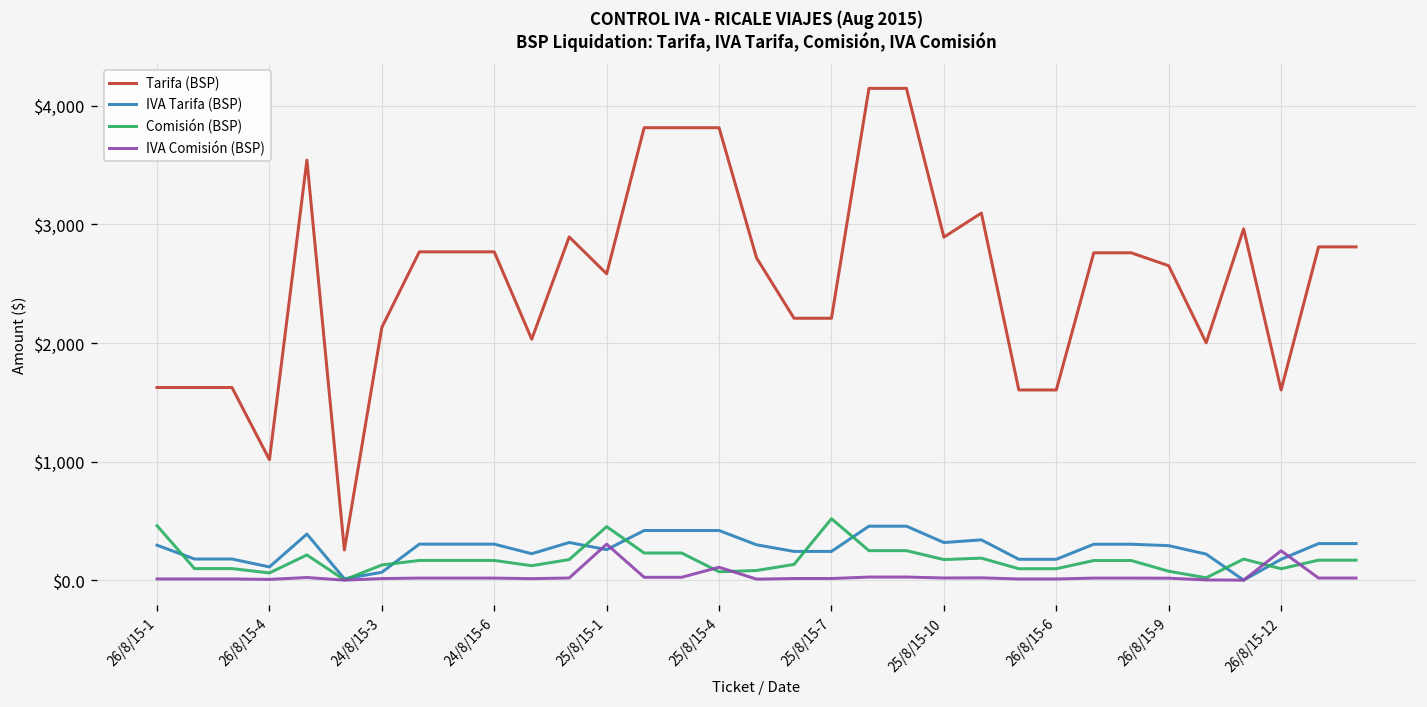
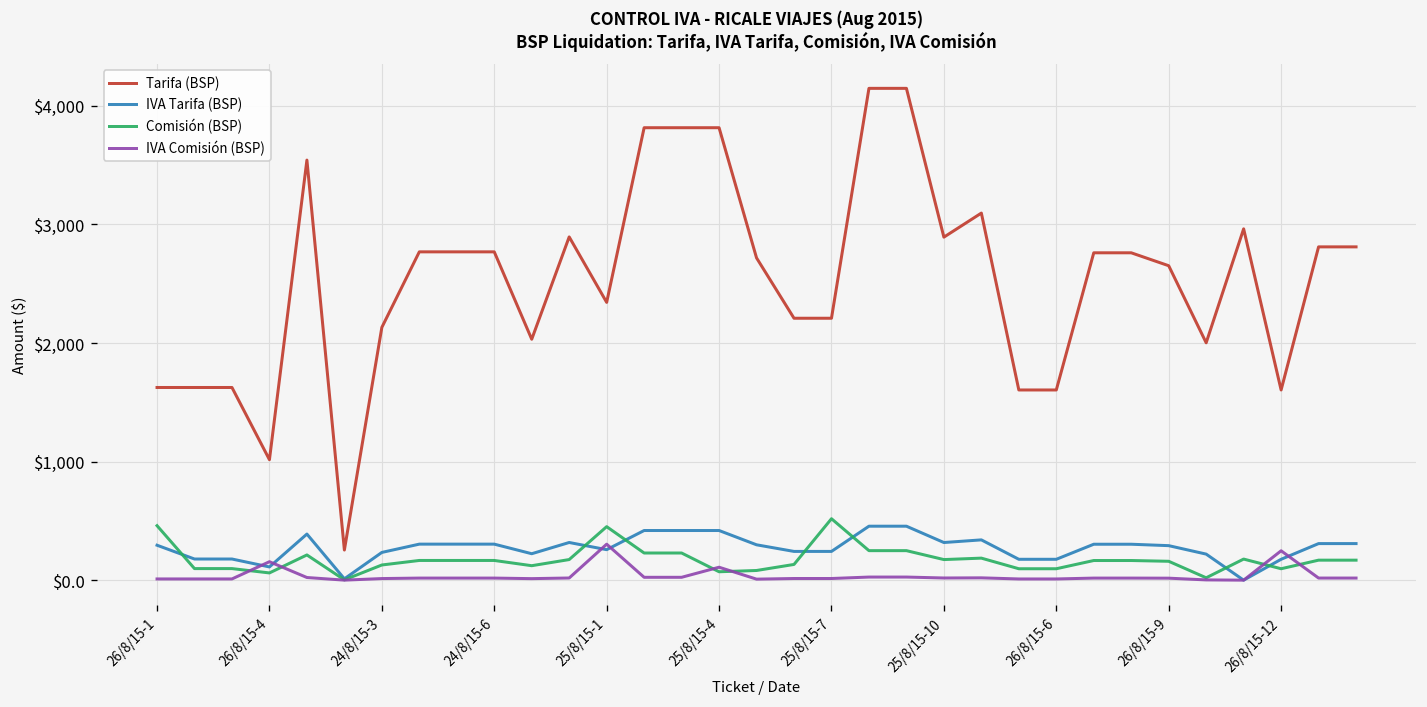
  {
    "Tarifa (BSP)": {
      "26/8/15-1": "$1,600",
      "26/8/15-4": "$1,000",
      "24/8/15-3": "$2,100",
      "24/8/15-6": "$2,800",
-     "25/8/15-1": "$2,600",
+     "25/8/15-1": "$2,300",
      "25/8/15-4": "$3,800",
      "25/8/15-7": "$2,200",
      "25/8/15-10": "$2,900",
      "26/8/15-6": "$1,600",
      "26/8/15-9": "$2,700",
      "26/8/15-12": "$1,600"
    },
    "IVA Tarifa (BSP)": {
      "26/8/15-1": "$300",
      "26/8/15-4": "$100",
-     "24/8/15-3": "$100",
+     "24/8/15-3": "$200",
      "24/8/15-6": "$300",
      "25/8/15-1": "$300",
      "25/8/15-4": "$400",
      "25/8/15-7": "$200",
      "25/8/15-10": "$300",
      "26/8/15-6": "$200",
      "26/8/15-9": "$300",
      "26/8/15-12": "$200"
    },
    "Comisión (BSP)": {
      "26/8/15-1": "$500",
      "26/8/15-4": "$100",
      "24/8/15-3": "$100",
      "24/8/15-6": "$200",
      "25/8/15-1": "$500",
      "25/8/15-4": "$100",
      "25/8/15-7": "$500",
      "25/8/15-10": "$200",
      "26/8/15-6": "$100",
-     "26/8/15-9": "$100",
+     "26/8/15-9": "$200",
      "26/8/15-12": "$100"
    },
    "IVA Comisión (BSP)": {
      "26/8/15-1": "$0",
-     "26/8/15-4": "$0",
+     "26/8/15-4": "$200",
      "24/8/15-3": "$0",
      "24/8/15-6": "$0",
      "25/8/15-1": "$300",
      "25/8/15-4": "$100",
      "25/8/15-7": "$0",
      "25/8/15-10": "$0",
      "26/8/15-6": "$0",
      "26/8/15-9": "$0",
      "26/8/15-12": "$200"
    }
  }
